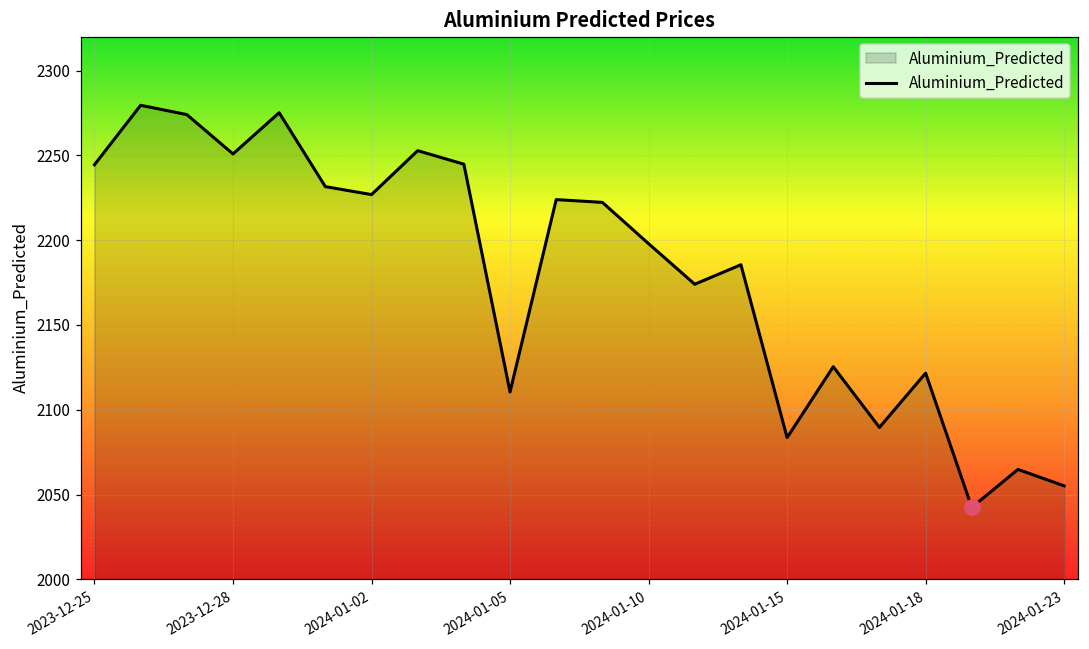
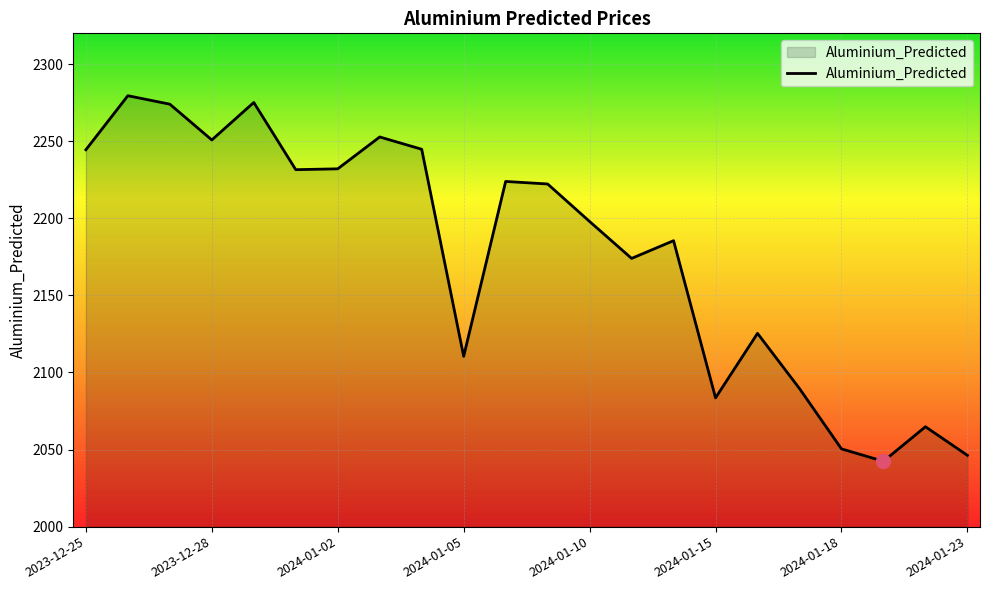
  {
    "Aluminium_Predicted": {
      "2023-12-25": 2244,
      "2023-12-28": 2251,
-     "2024-01-02": 2227,
+     "2024-01-02": 2232,
      "2024-01-05": 2110,
      "2024-01-10": 2198,
      "2024-01-15": 2084,
-     "2024-01-18": 2122,
-     "2024-01-23": 2055
+     "2024-01-18": 2050,
+     "2024-01-23": 2046
    }
  }
